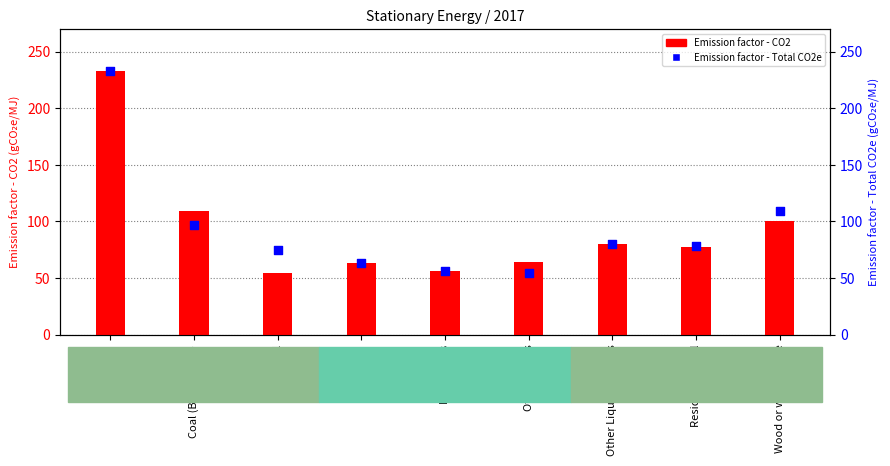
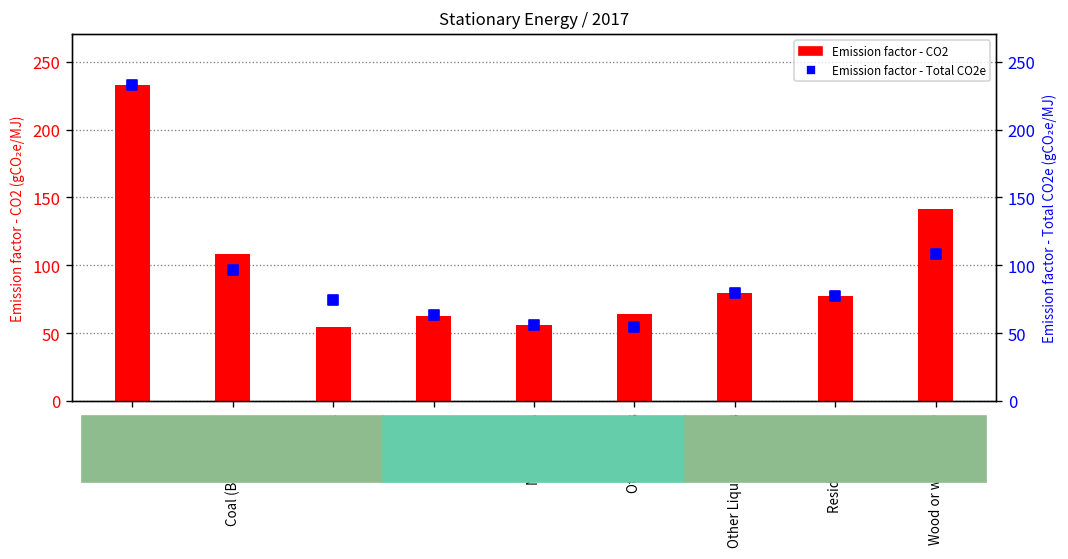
  {
    "Emission factor - CO2": {
      "Electricity": 233,
      "Coal (Bituminous)": 109,
      "Diesel oil": 54,
      "LPG": 63,
      "Natural gas": 56,
      "Other biogas": 64,
      "Other Liquid BioFuels": 80,
      "Residual fuel oil": 77,
-     "Wood or wood waste": 100
+     "Wood or wood waste": 142
    }
  }
